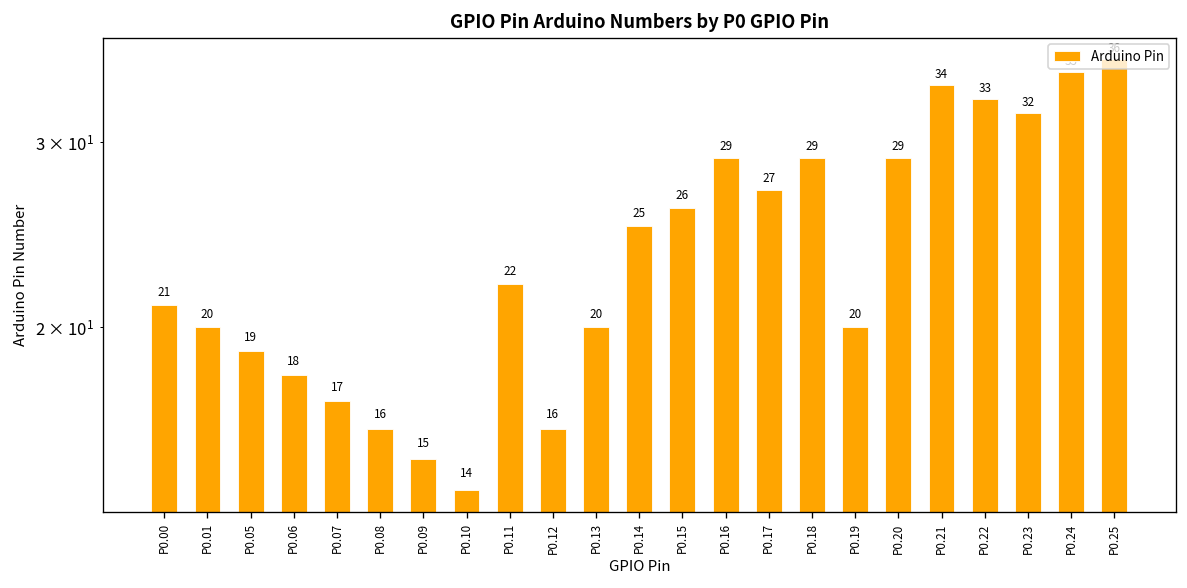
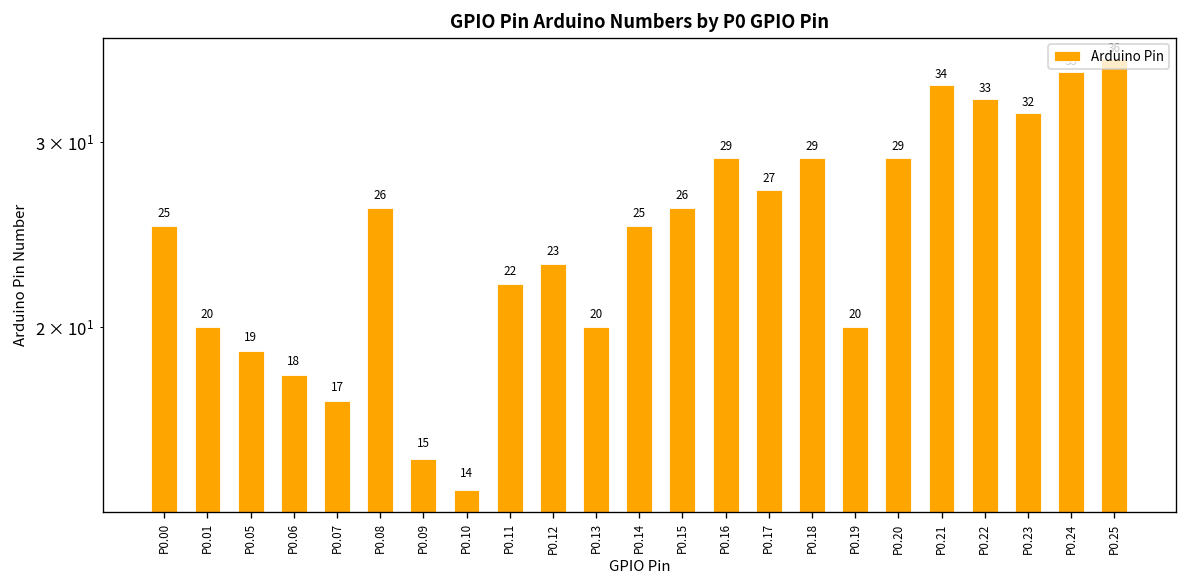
  {
-   "P0.00": 21,
+   "P0.00": 25,
    "P0.01": 20,
    "P0.05": 19,
    "P0.06": 18,
    "P0.07": 17,
-   "P0.08": 16,
+   "P0.08": 26,
    "P0.09": 15,
    "P0.10": 14,
    "P0.11": 22,
-   "P0.12": 16,
+   "P0.12": 23,
    "P0.13": 20,
    "P0.14": 25,
    "P0.15": 26,
    "P0.16": 29,
    "P0.17": 27,
    "P0.18": 29,
    "P0.19": 20,
    "P0.20": 29,
    "P0.21": 34,
    "P0.22": 33,
    "P0.23": 32
  }
